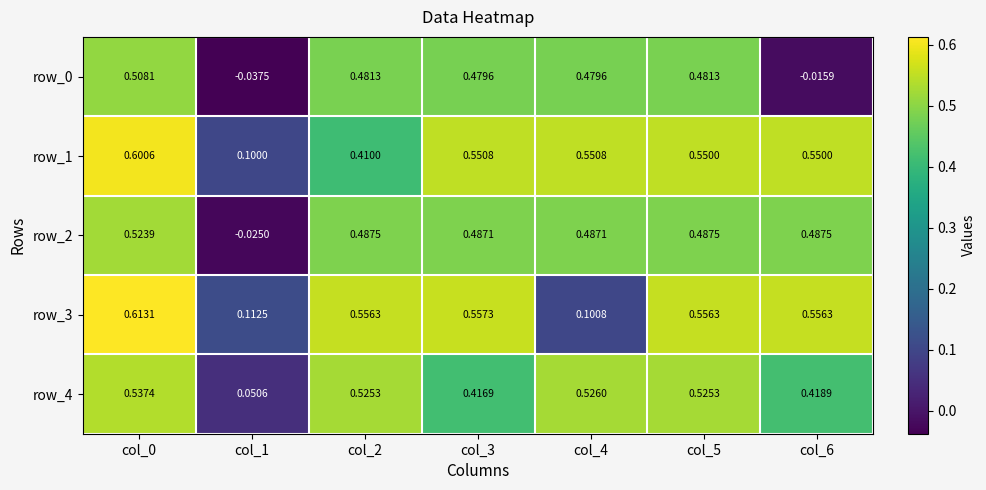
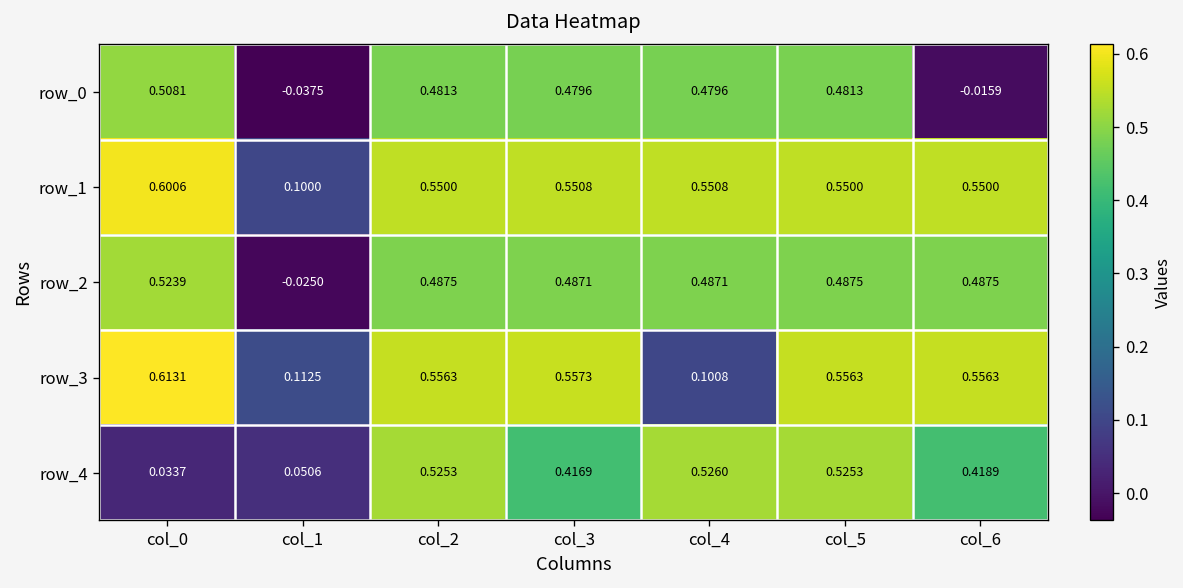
  {
    "row_0": {
      "col_0": 0.5081,
      "col_1": -0.0375,
      "col_2": 0.4813,
      "col_3": 0.4796,
      "col_4": 0.4796,
      "col_5": 0.4813,
      "col_6": -0.0159
    },
    "row_1": {
      "col_0": 0.6006,
      "col_1": 0.1000,
-     "col_2": 0.4100,
+     "col_2": 0.5500,
      "col_3": 0.5508,
      "col_4": 0.5508,
      "col_5": 0.5500,
      "col_6": 0.5500
    },
    "row_2": {
      "col_0": 0.5239,
      "col_1": -0.0250,
      "col_2": 0.4875,
      "col_3": 0.4871,
      "col_4": 0.4871,
      "col_5": 0.4875,
      "col_6": 0.4875
    },
    "row_3": {
      "col_0": 0.6131,
      "col_1": 0.1125,
      "col_2": 0.5563,
      "col_3": 0.5573,
      "col_4": 0.1008,
      "col_5": 0.5563,
      "col_6": 0.5563
    },
    "row_4": {
-     "col_0": 0.5374,
+     "col_0": 0.0337,
      "col_1": 0.0506,
      "col_2": 0.5253,
      "col_3": 0.4169,
      "col_4": 0.5260,
      "col_5": 0.5253,
      "col_6": 0.4189
    }
  }
